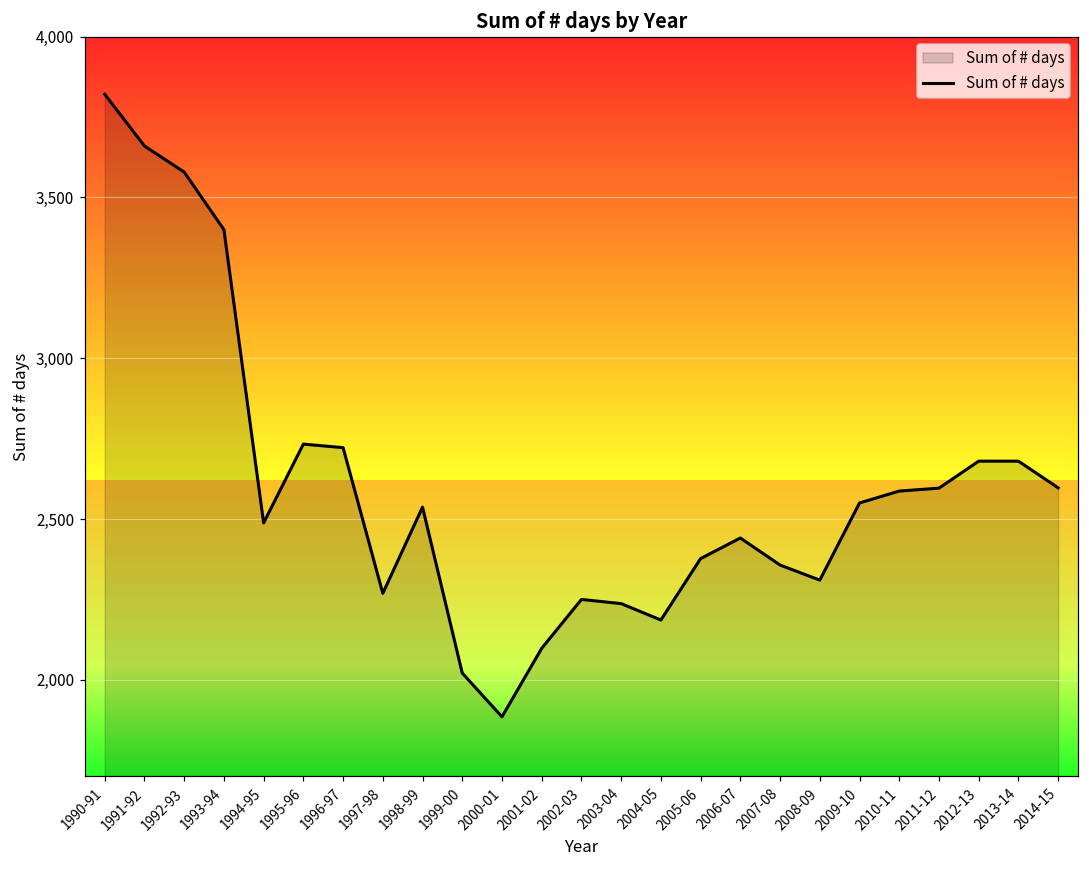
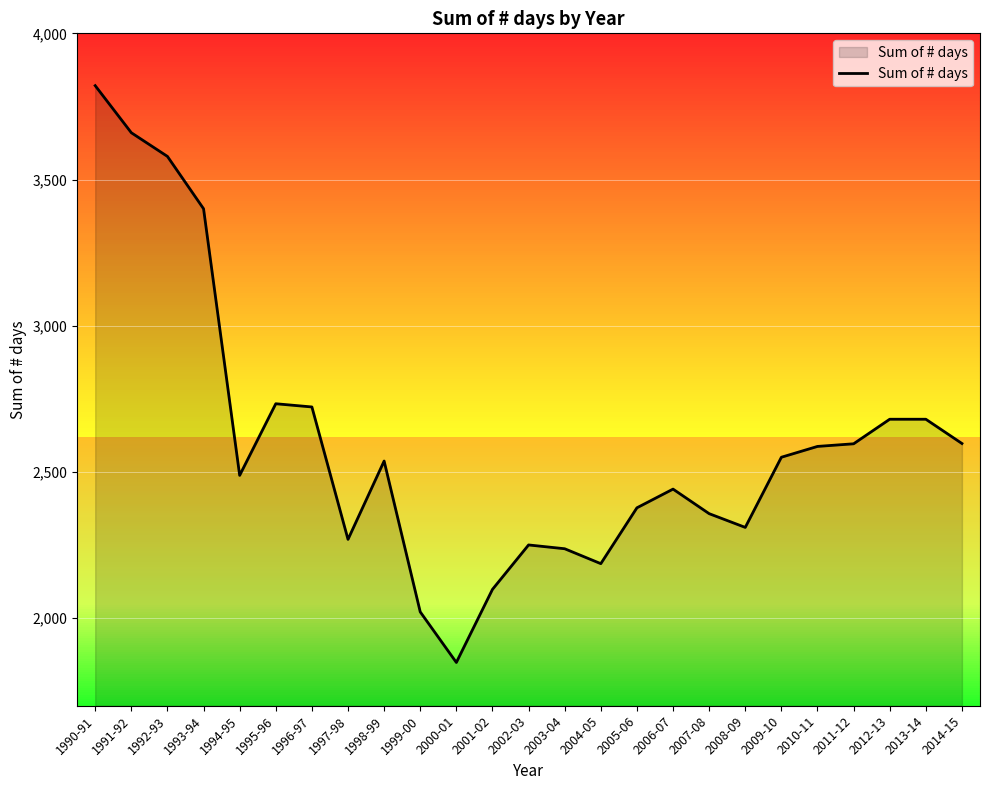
  {
    "Sum of # days": {
      "1990-91": "3,820",
      "1991-92": "3,660",
      "1992-93": "3,580",
      "1993-94": "3,400",
      "1994-95": "2,490",
      "1995-96": "2,730",
      "1996-97": "2,720",
      "1997-98": "2,270",
      "1998-99": "2,540",
      "1999-00": "2,020",
-     "2000-01": "1,890",
+     "2000-01": "1,850",
      "2001-02": "2,100",
      "2002-03": "2,250",
      "2003-04": "2,240",
      "2004-05": "2,190",
      "2005-06": "2,380",
      "2006-07": "2,440",
      "2007-08": "2,360",
      "2008-09": "2,310",
      "2009-10": "2,550",
      "2010-11": "2,590",
      "2011-12": "2,600",
      "2012-13": "2,680",
      "2013-14": "2,680",
      "2014-15": "2,600"
    }
  }
